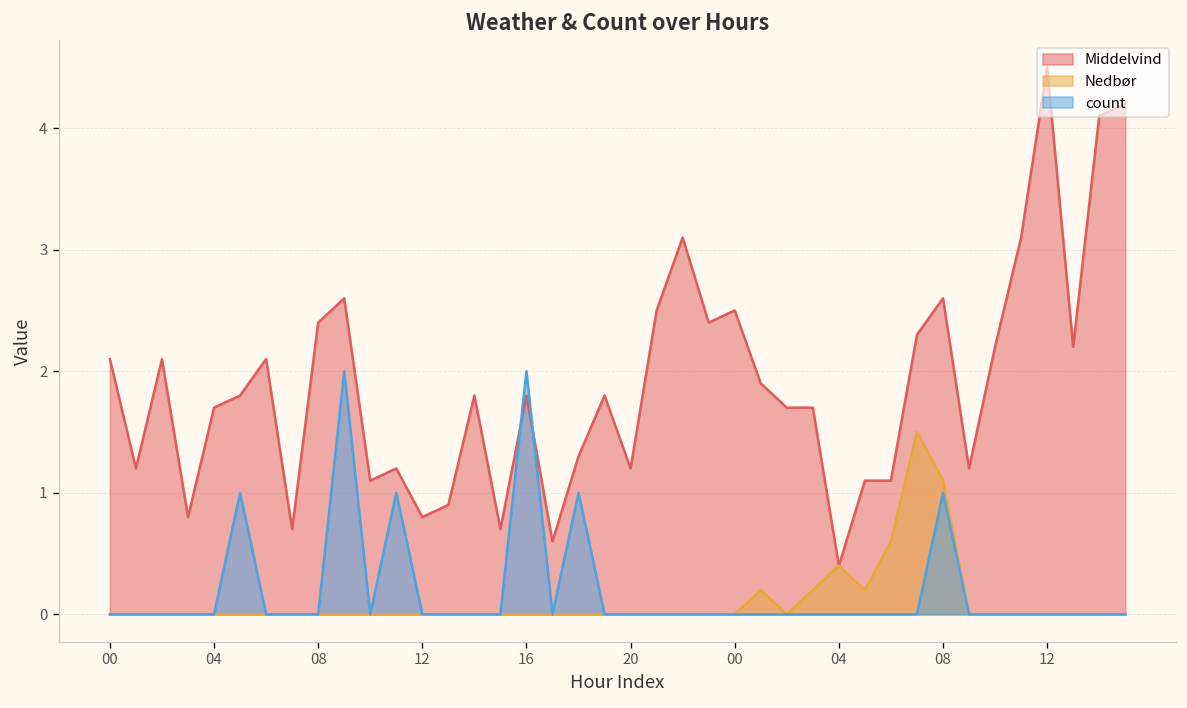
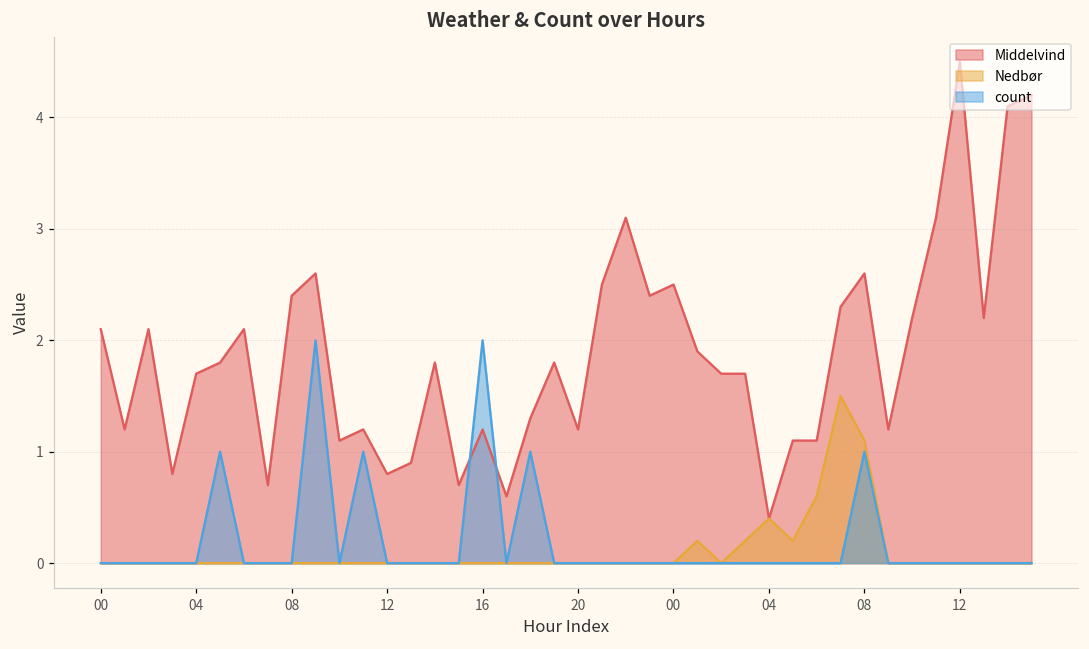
  {
    "Middelvind": {
-     "16": 1.8,
+     "16": 1.2,
      "20": 1.2
    },
    "Nedbør": {
      "16": 0.0
    },
    "count": {
      "16": 2.0
    }
  }
